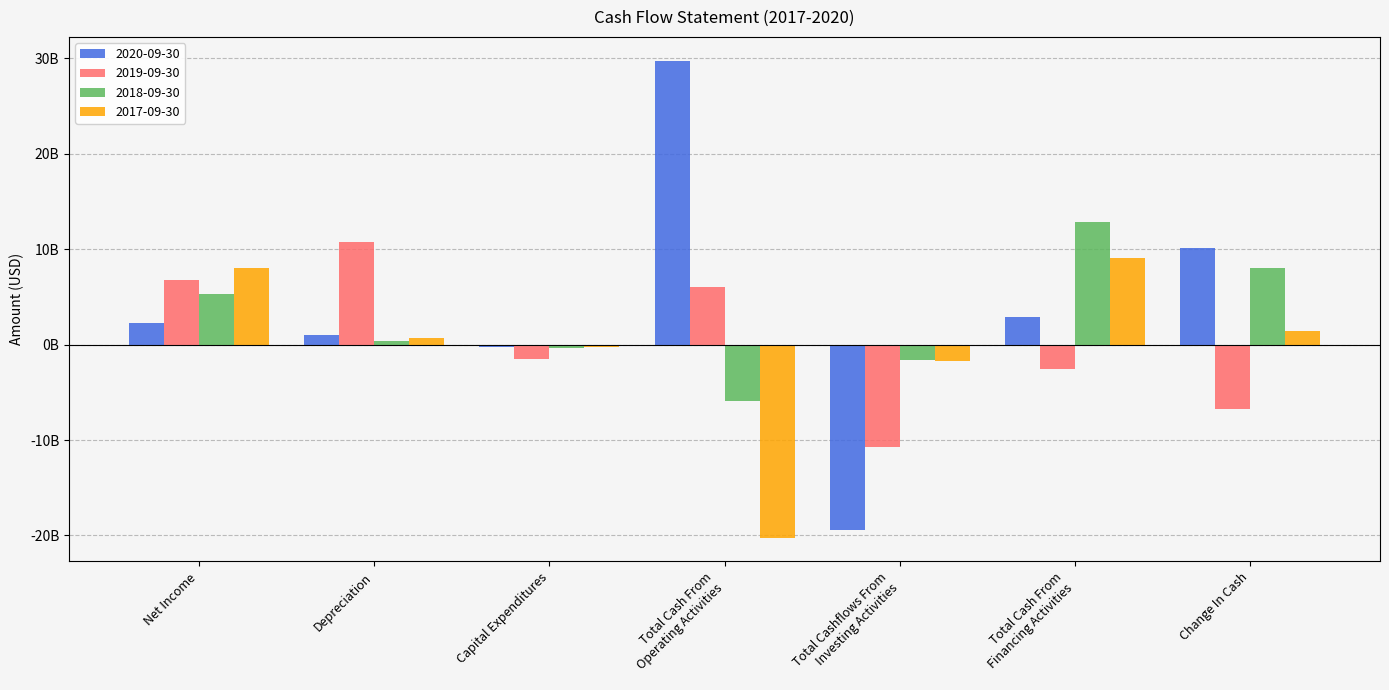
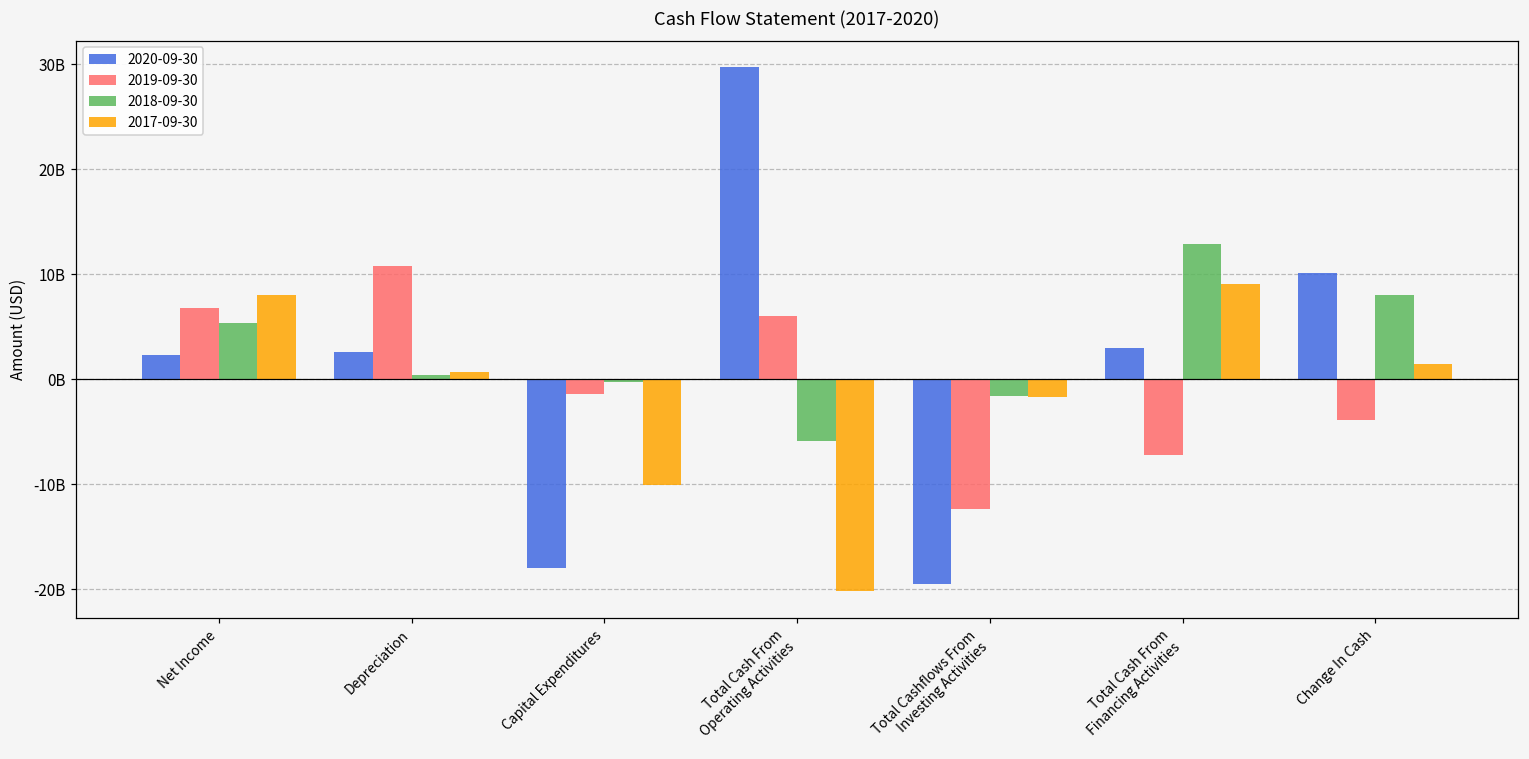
  {
    "2020-09-30": {
      "Net Income": 2000000000,
-     "Depreciation": 1000000000,
-     "Capital Expenditures": 0,
+     "Depreciation": 3000000000,
+     "Capital Expenditures": -18000000000,
      "Total Cash From Operating Activities": 30000000000,
      "Total Cashflows From Investing Activities": -19000000000,
      "Total Cash From Financing Activities": 3000000000,
      "Change In Cash": 10000000000
    },
    "2019-09-30": {
      "Net Income": 7000000000,
      "Depreciation": 11000000000,
      "Capital Expenditures": -1000000000,
      "Total Cash From Operating Activities": 6000000000,
-     "Total Cashflows From Investing Activities": -11000000000,
-     "Total Cash From Financing Activities": -3000000000,
-     "Change In Cash": -7000000000
+     "Total Cashflows From Investing Activities": -12000000000,
+     "Total Cash From Financing Activities": -7000000000,
+     "Change In Cash": -4000000000
    },
    "2018-09-30": {
      "Net Income": 5000000000,
      "Depreciation": 0,
      "Capital Expenditures": 0,
      "Total Cash From Operating Activities": -6000000000,
      "Total Cashflows From Investing Activities": -2000000000,
      "Total Cash From Financing Activities": 13000000000,
      "Change In Cash": 8000000000
    },
    "2017-09-30": {
      "Net Income": 8000000000,
      "Depreciation": 1000000000,
-     "Capital Expenditures": 0,
+     "Capital Expenditures": -10000000000,
      "Total Cash From Operating Activities": -20000000000,
      "Total Cashflows From Investing Activities": -2000000000,
      "Total Cash From Financing Activities": 9000000000,
      "Change In Cash": 1000000000
    }
  }
